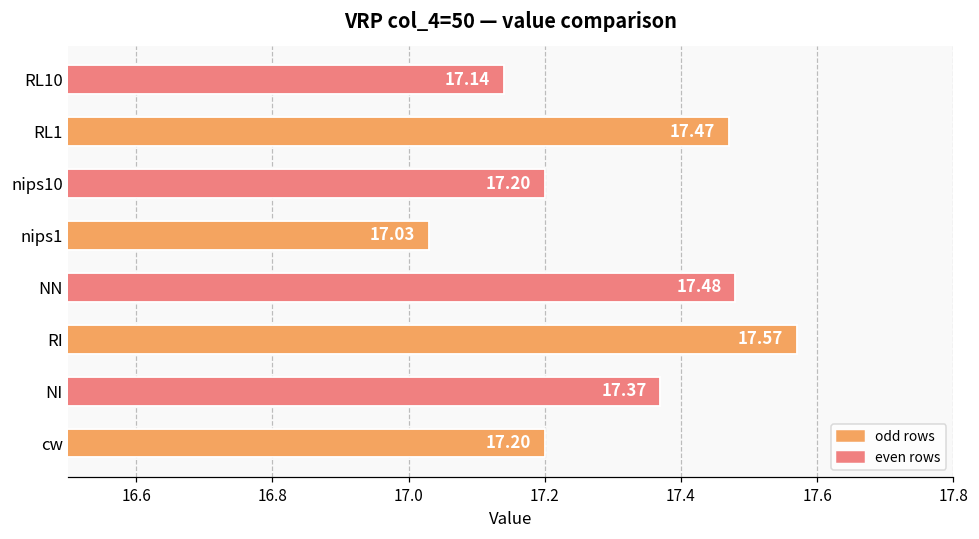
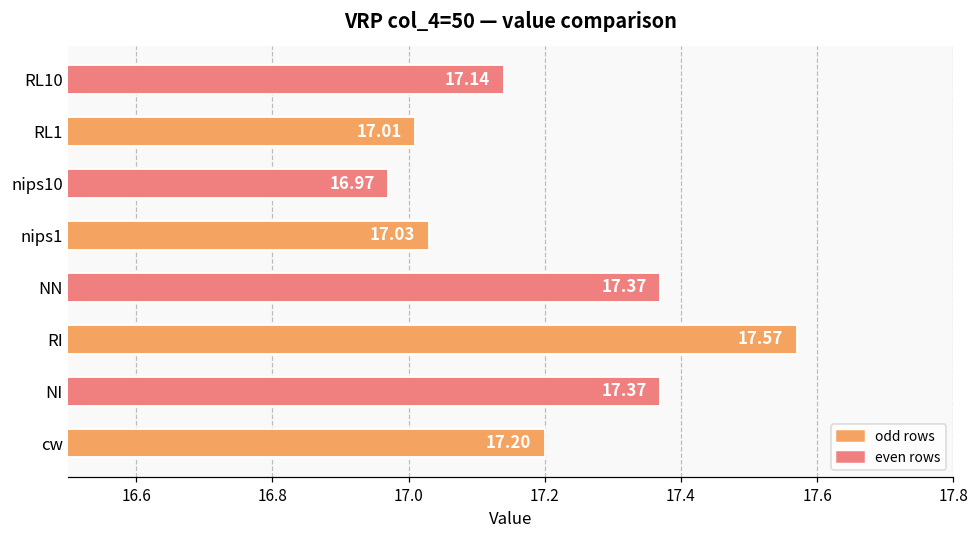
  {
    "RL10": 17.14,
-   "RL1": 17.47,
-   "nips10": 17.20,
+   "RL1": 17.01,
+   "nips10": 16.97,
    "nips1": 17.03,
-   "NN": 17.48,
+   "NN": 17.37,
    "RI": 17.57,
    "NI": 17.37,
    "cw": 17.20
  }
